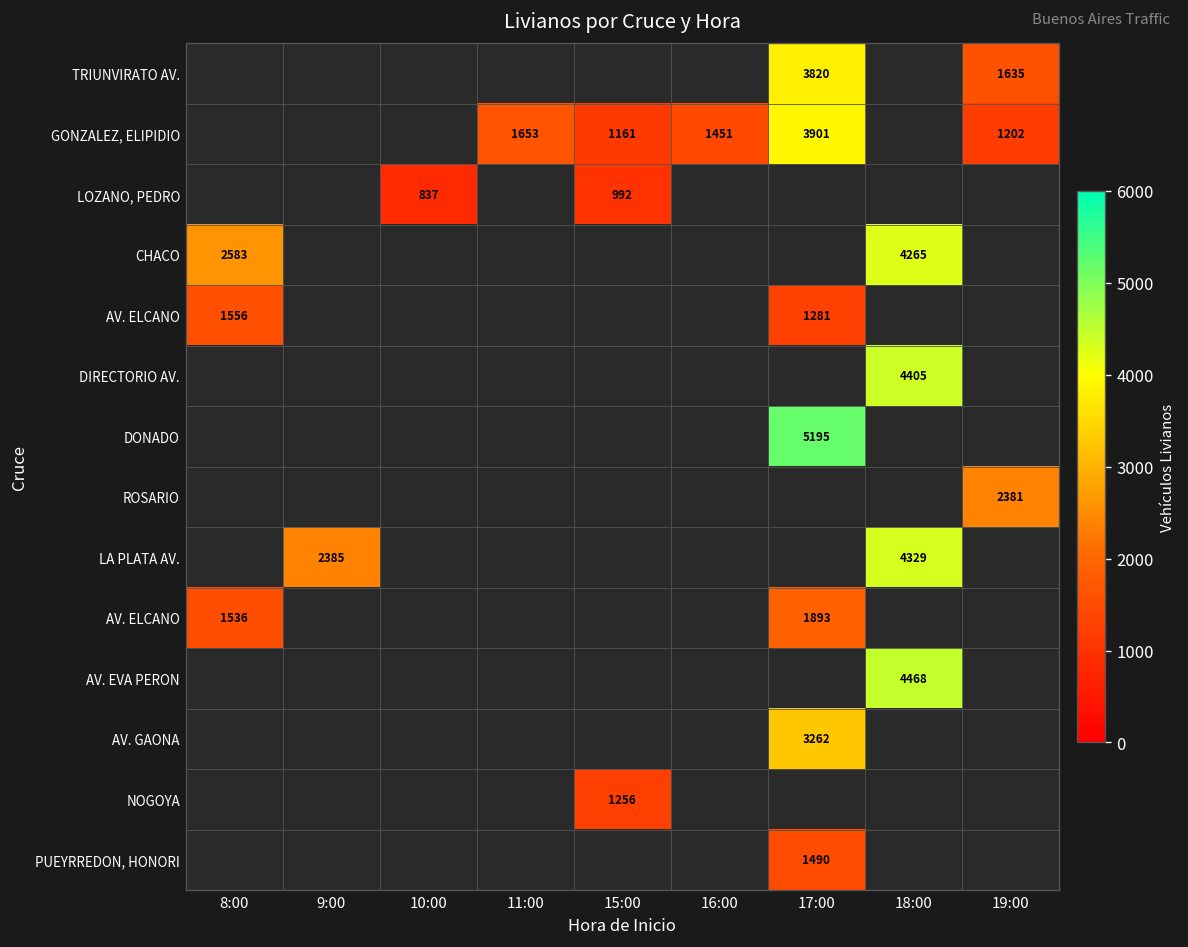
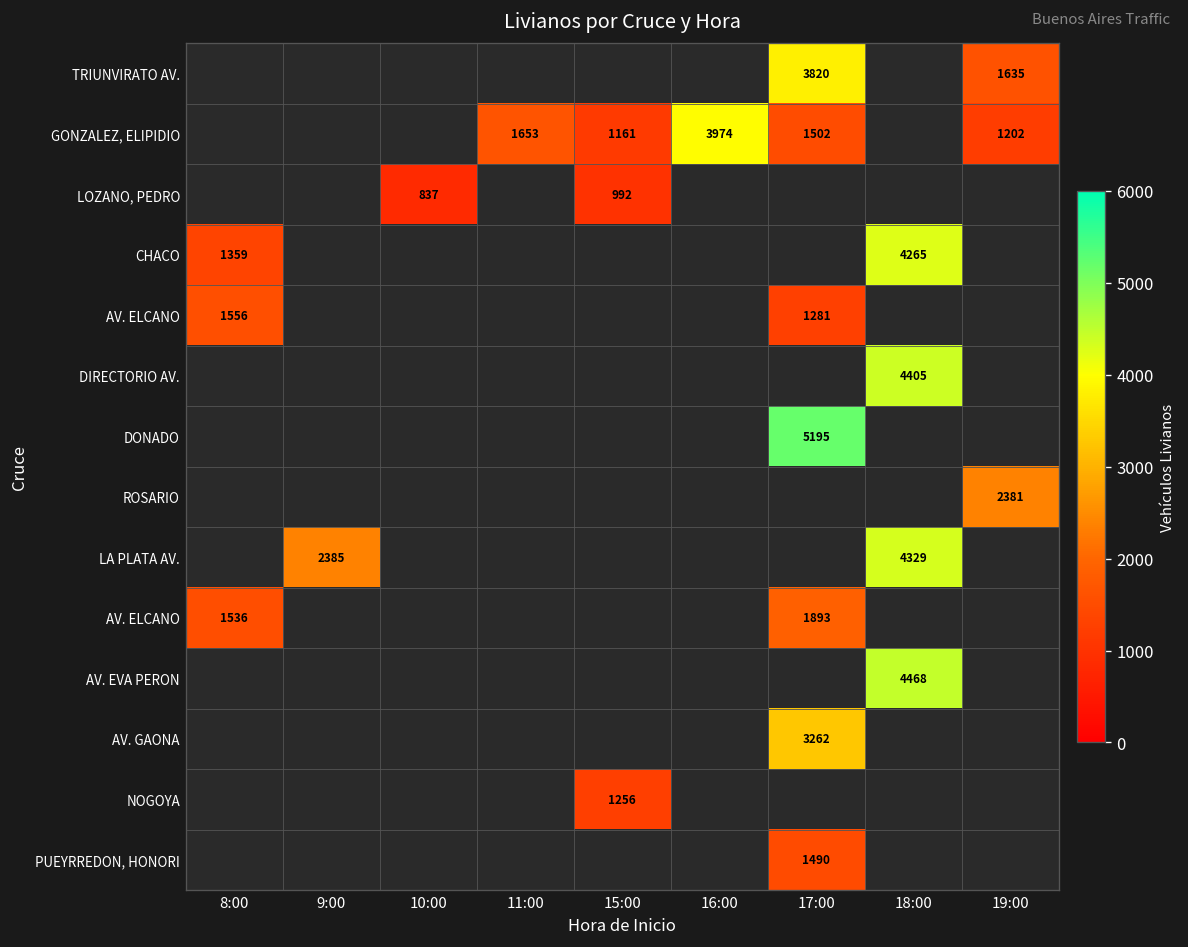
  {
    "TRIUNVIRATO AV.": {
      "17:00": 3820,
      "19:00": 1635
    },
    "GONZALEZ, ELIPIDIO": {
      "11:00": 1653,
      "15:00": 1161,
-     "16:00": 1451,
-     "17:00": 3901,
+     "16:00": 3974,
+     "17:00": 1502,
      "19:00": 1202
    },
    "LOZANO, PEDRO": {
      "10:00": 837,
      "15:00": 992
    },
    "CHACO": {
-     "8:00": 2583,
+     "8:00": 1359,
      "18:00": 4265
    },
    "DIRECTORIO AV.": {
      "18:00": 4405
    },
    "DONADO": {
      "17:00": 5195
    },
    "ROSARIO": {
      "19:00": 2381
    },
    "LA PLATA AV.": {
      "9:00": 2385,
      "18:00": 4329
    },
    "AV. EVA PERON": {
      "18:00": 4468
    },
    "AV. GAONA": {
      "17:00": 3262
    },
    "NOGOYA": {
      "15:00": 1256
    },
    "PUEYRREDON, HONORI": {
      "17:00": 1490
    }
  }
